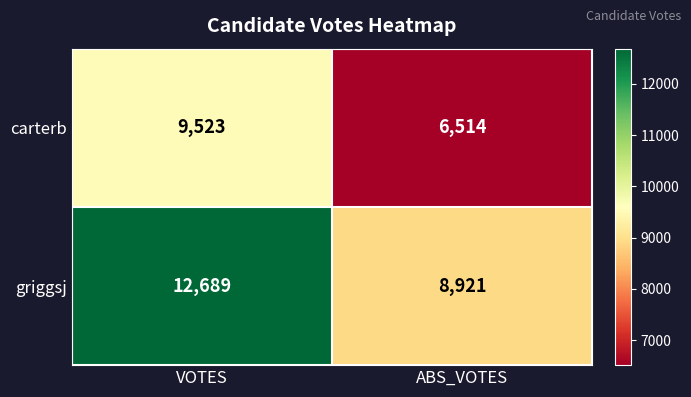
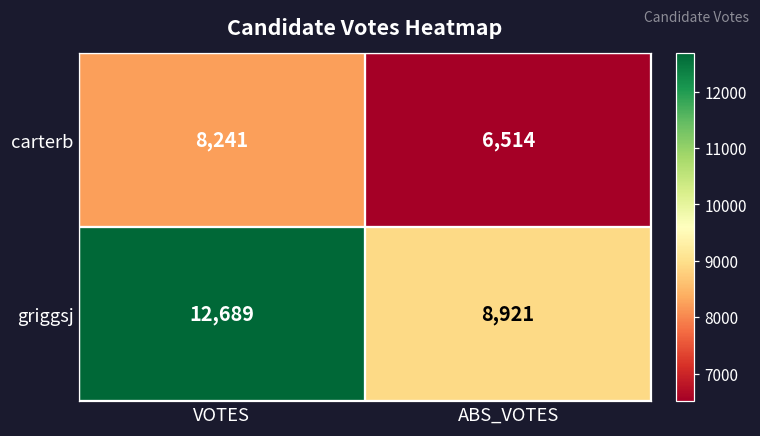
  {
    "carterb": {
-     "VOTES": "9,523",
+     "VOTES": "8,241",
      "ABS_VOTES": "6,514"
    },
    "griggsj": {
      "VOTES": "12,689",
      "ABS_VOTES": "8,921"
    }
  }
